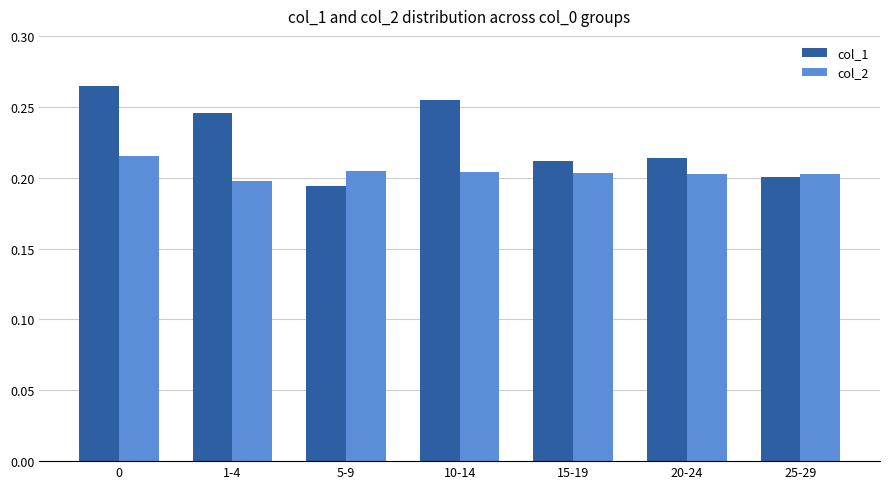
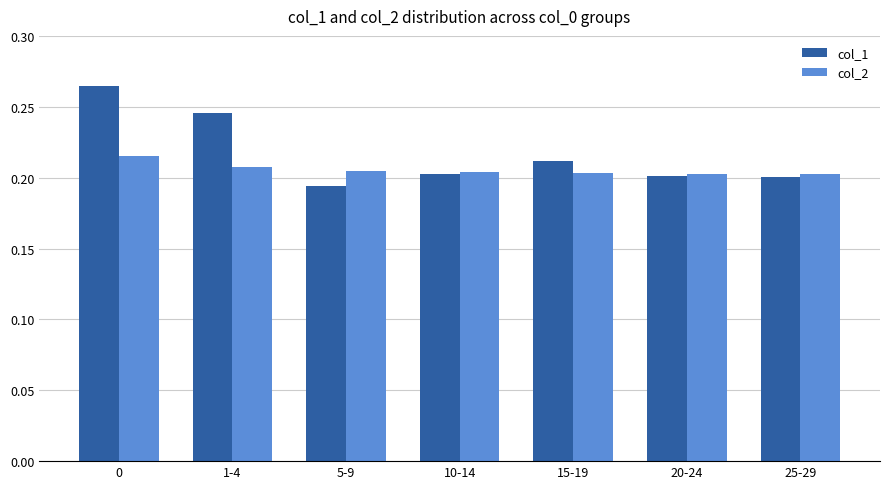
  {
    "col_1": {
      "0": 0.265,
      "1-4": 0.245,
      "5-9": 0.194,
-     "10-14": 0.255,
+     "10-14": 0.202,
      "15-19": 0.212,
-     "20-24": 0.214,
+     "20-24": 0.201,
      "25-29": 0.200
    },
    "col_2": {
      "0": 0.216,
-     "1-4": 0.198,
+     "1-4": 0.207,
      "5-9": 0.205,
      "10-14": 0.204,
      "15-19": 0.203,
      "20-24": 0.203,
      "25-29": 0.203
    }
  }
